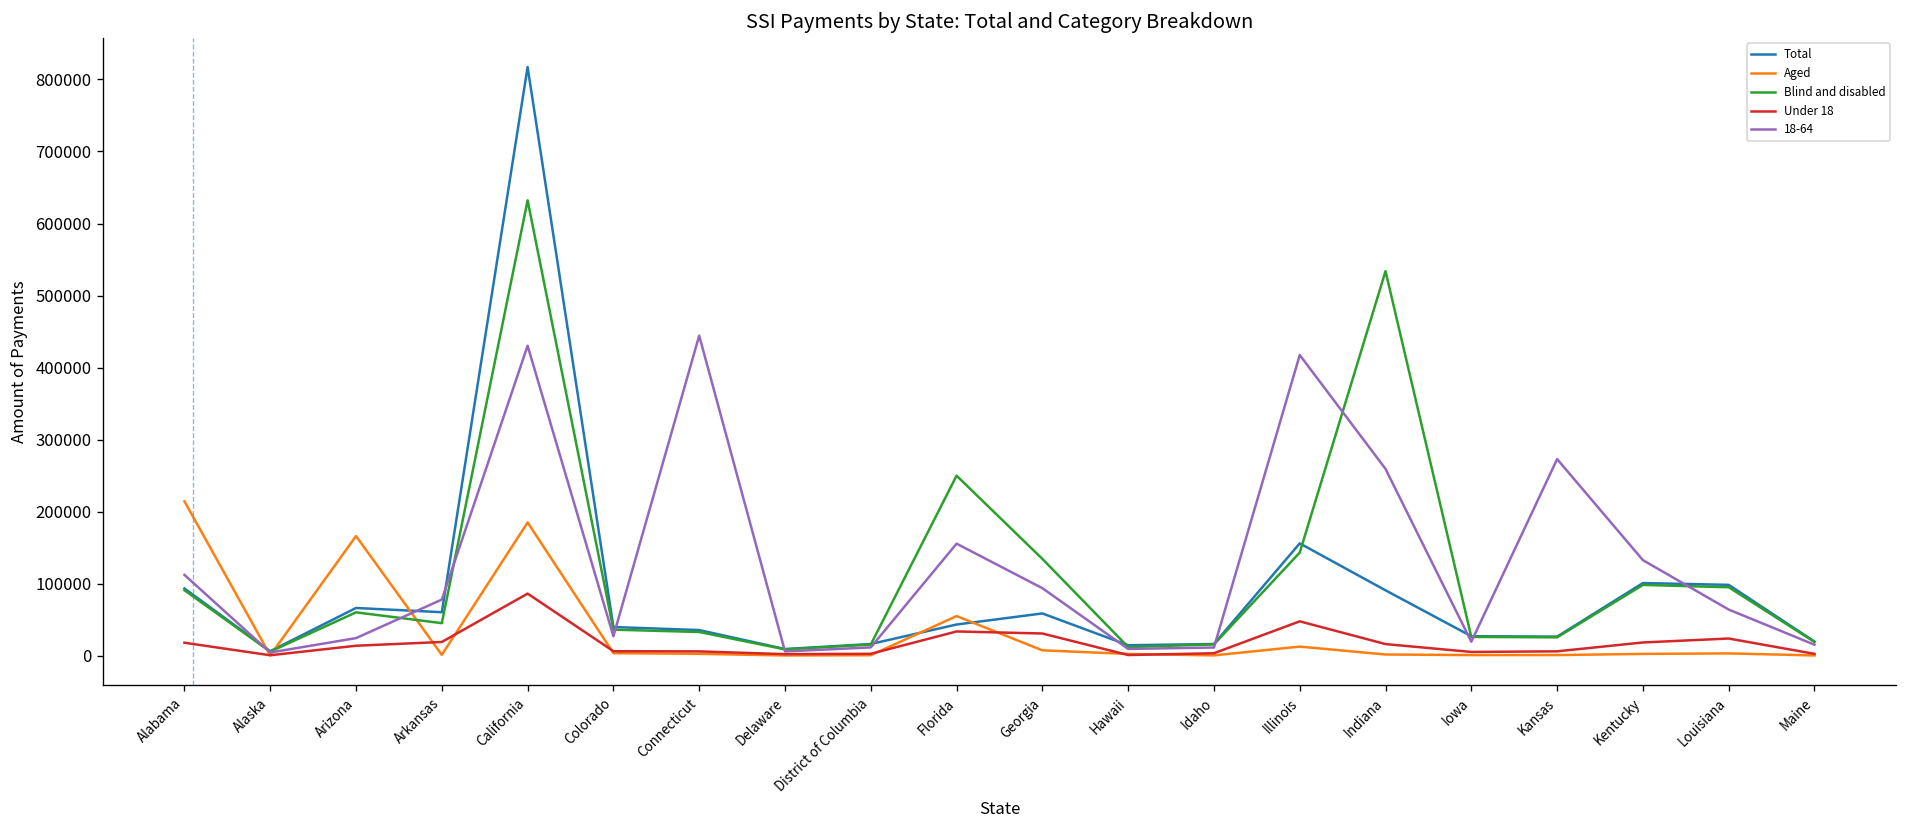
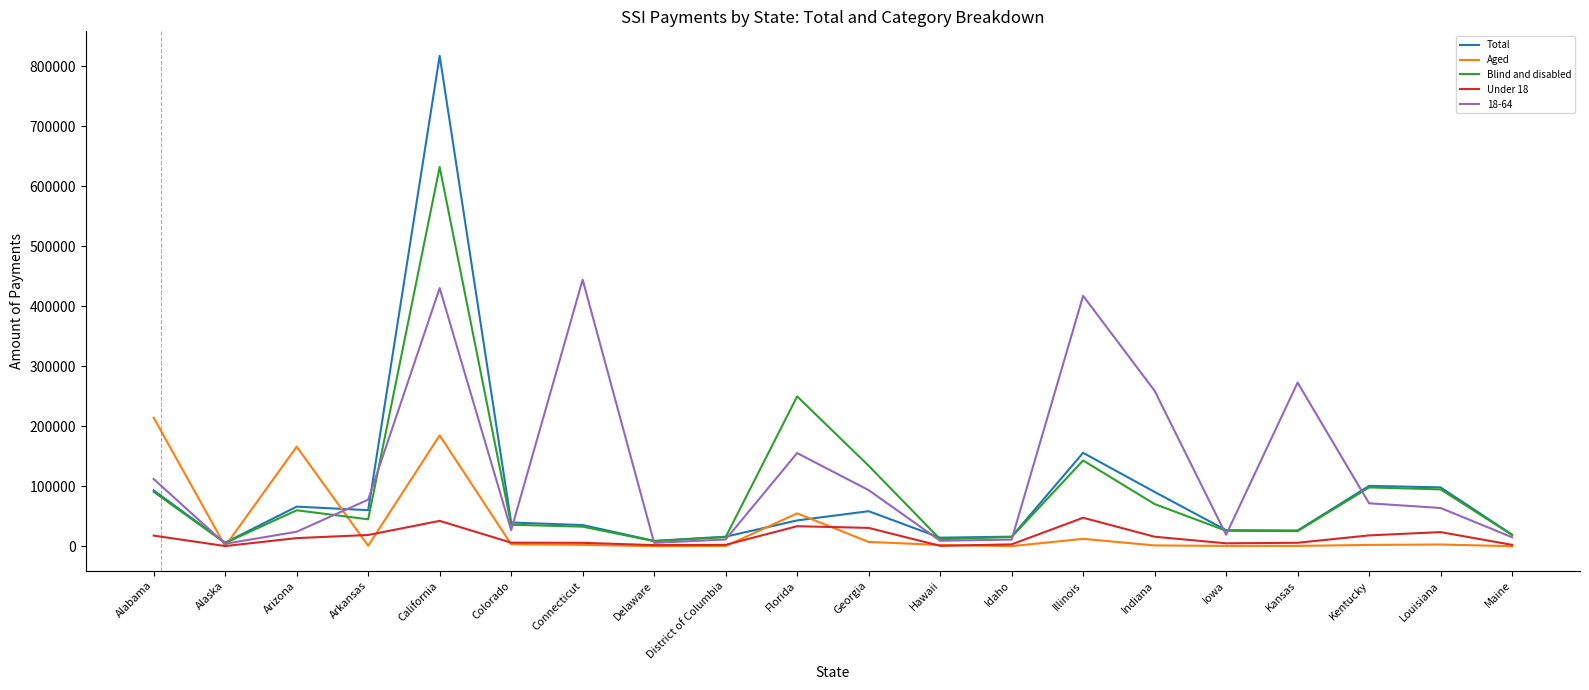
  {
    "Total": {
      "Arizona": 70000,
      "Arkansas": 60000,
      "California": 820000,
      "Florida": 40000,
      "Georgia": 60000,
      "Illinois": 160000,
      "Indiana": 90000
    },
    "Aged": {
      "Alabama": 210000,
      "Arizona": 170000,
      "Arkansas": 0,
      "California": 190000,
      "Florida": 60000,
      "Georgia": 10000,
      "Illinois": 10000,
      "Indiana": 0,
      "Iowa": 0,
      "Kansas": 0,
      "Kentucky": 0,
      "Louisiana": 0
    },
    "Blind and disabled": {
      "Arizona": 60000,
      "Arkansas": 50000,
      "California": 630000,
      "Florida": 250000,
      "Georgia": 130000,
      "Illinois": 140000,
-     "Indiana": 530000
+     "Indiana": 70000
    },
    "Under 18": {
      "Alabama": 20000,
      "Arizona": 10000,
      "Arkansas": 20000,
-     "California": 90000,
+     "California": 40000,
      "Florida": 30000,
      "Georgia": 30000,
      "Illinois": 50000,
      "Indiana": 20000,
      "Iowa": 10000,
      "Kansas": 10000,
      "Kentucky": 20000,
      "Louisiana": 20000
    },
    "18-64": {
      "Alabama": 110000,
      "Arizona": 20000,
      "Arkansas": 80000,
      "California": 430000,
      "Colorado": 30000,
      "Connecticut": 440000,
      "Florida": 160000,
      "Georgia": 90000,
      "Idaho": 10000,
      "Illinois": 420000,
      "Indiana": 260000,
      "Iowa": 20000,
      "Kansas": 270000,
-     "Kentucky": 130000,
+     "Kentucky": 70000,
      "Louisiana": 60000
    }
  }
